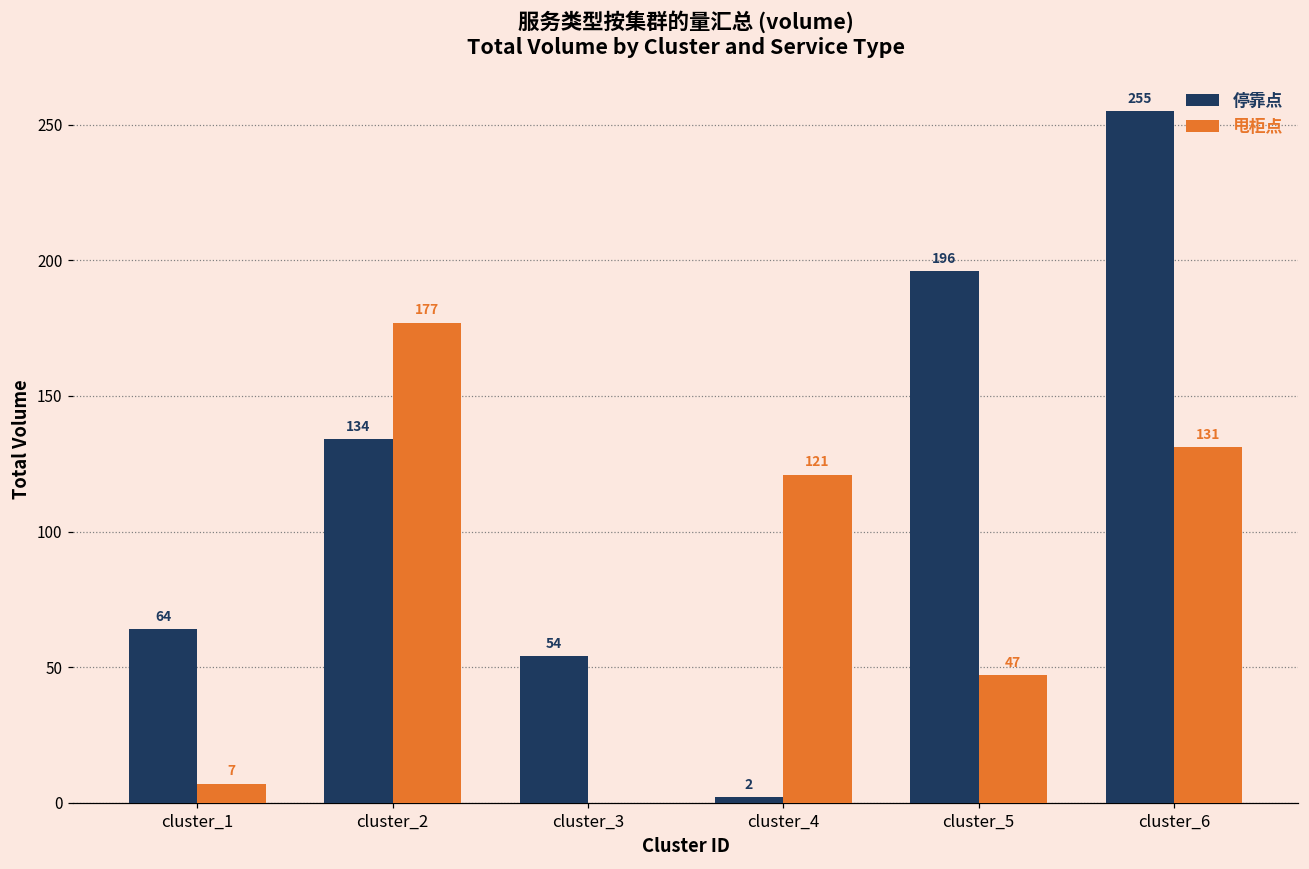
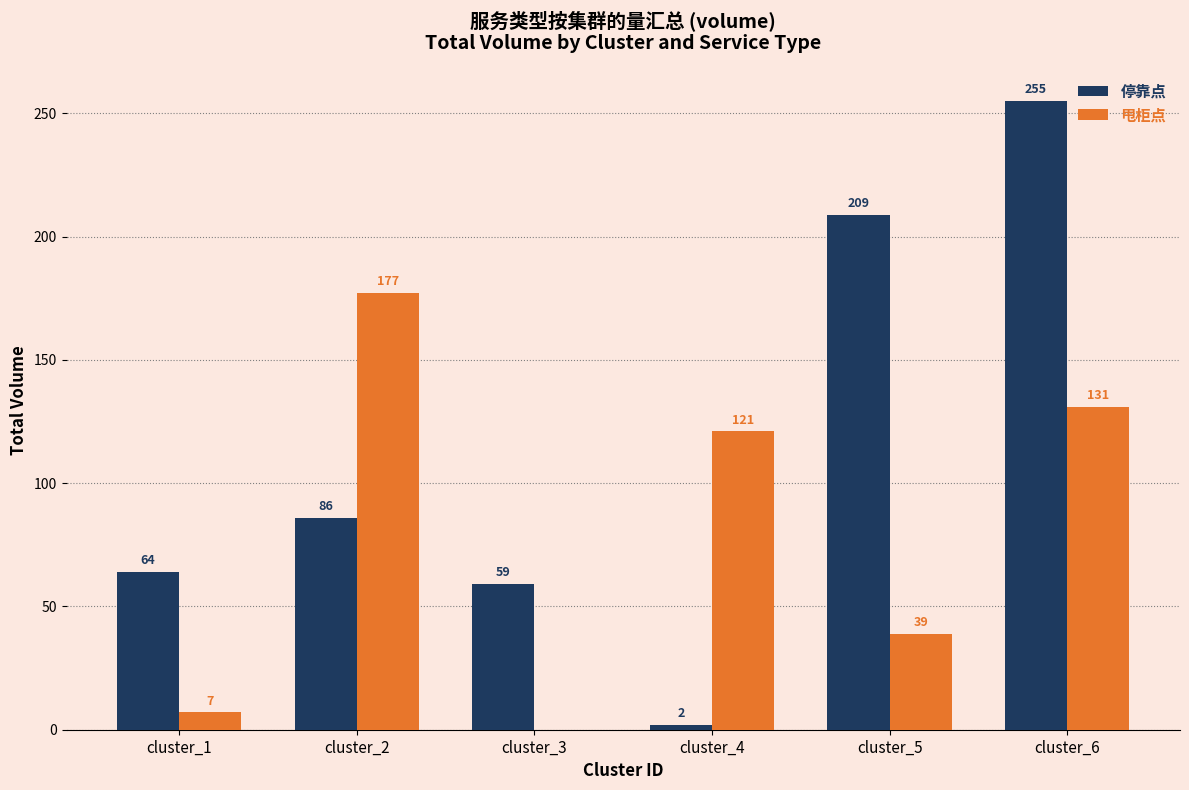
  {
    "停靠点": {
      "cluster_1": 64,
-     "cluster_2": 134,
-     "cluster_3": 54,
+     "cluster_2": 86,
+     "cluster_3": 59,
      "cluster_4": 2,
-     "cluster_5": 196,
+     "cluster_5": 209,
      "cluster_6": 255
    },
    "甩柜点": {
      "cluster_1": 7,
      "cluster_2": 177,
      "cluster_4": 121,
-     "cluster_5": 47,
+     "cluster_5": 39,
      "cluster_6": 131
    }
  }
